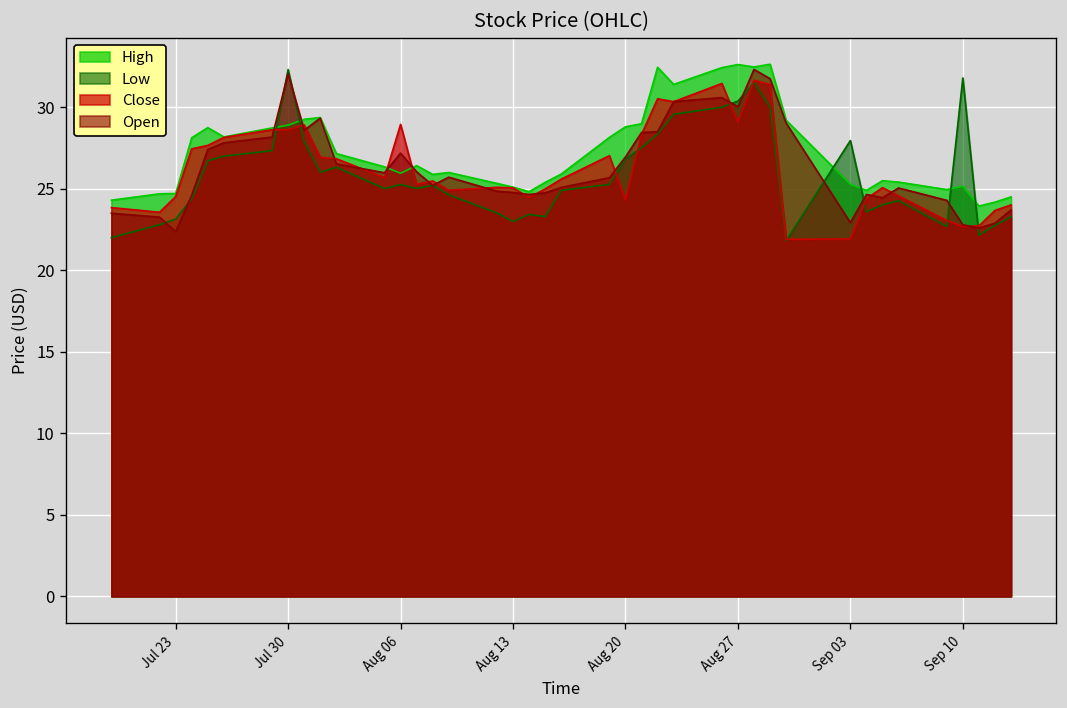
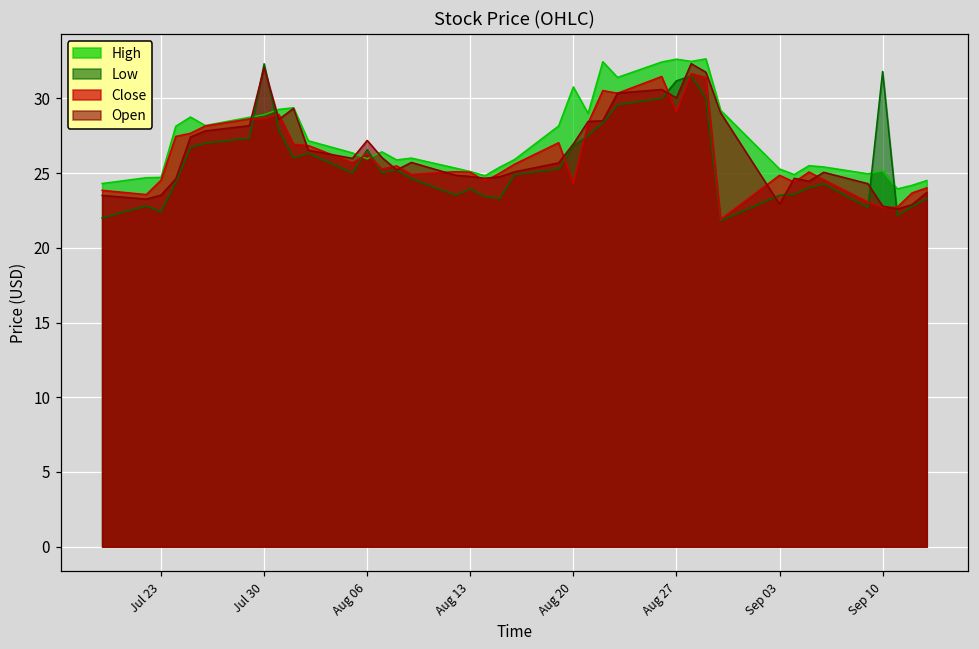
  {
    "High": {
      "Jul 30": 28.9,
      "Aug 06": 26.0,
-     "Aug 20": 28.8,
+     "Aug 20": 30.8,
      "Aug 27": 32.6,
      "Sep 03": 25.3,
      "Sep 10": 25.2
    },
    "Low": {
-     "Jul 23": 23.1,
+     "Jul 23": 22.4,
      "Jul 30": 32.3,
-     "Aug 06": 25.3,
-     "Aug 13": 23.0,
-     "Aug 27": 30.4,
-     "Sep 03": 28.0,
+     "Aug 06": 26.6,
+     "Aug 13": 23.9,
+     "Aug 27": 31.2,
+     "Sep 03": 23.5,
      "Sep 10": 31.8
    },
    "Close": {
      "Jul 30": 28.6,
-     "Aug 06": 29.0,
+     "Aug 06": 26.3,
      "Aug 20": 24.3,
      "Aug 27": 29.1,
-     "Sep 03": 21.9
+     "Sep 03": 24.9
    },
    "Open": {
-     "Jul 23": 22.4,
+     "Jul 23": 23.5,
      "Jul 30": 32.1,
      "Aug 06": 27.2,
      "Aug 13": 24.8,
      "Aug 27": 30.0,
      "Sep 03": 22.9
    }
  }
